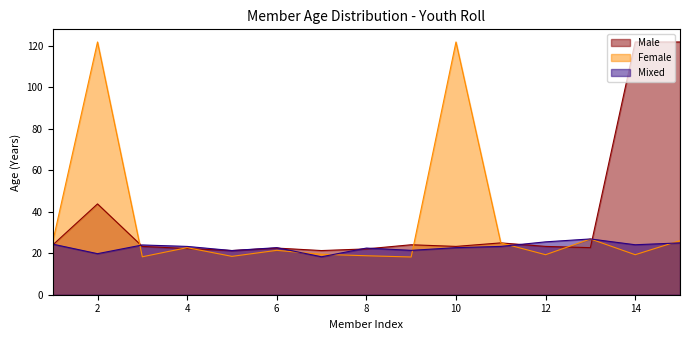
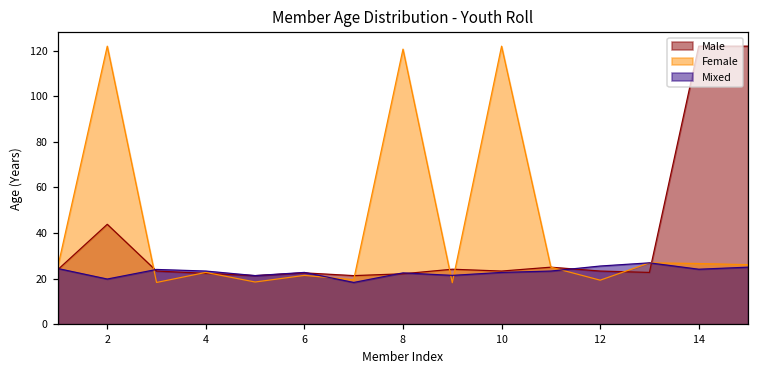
  {
    "Male": {
      "2": 44,
      "12": 23
    },
    "Female": {
      "2": 122,
-     "8": 19,
+     "8": 121,
      "10": 122,
      "12": 19,
-     "14": 19
+     "14": 27
    },
    "Mixed": {
      "2": 20,
      "12": 26,
      "14": 24
    }
  }
